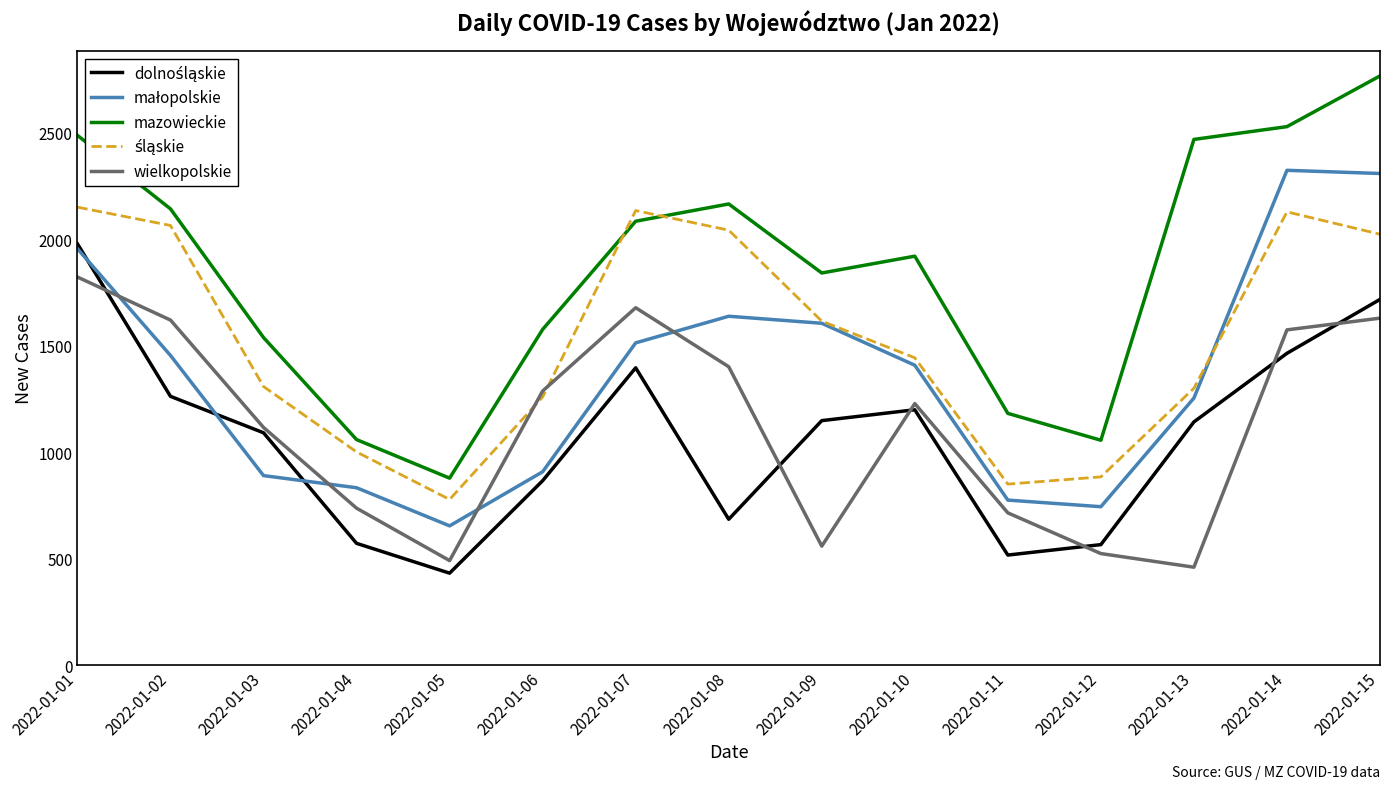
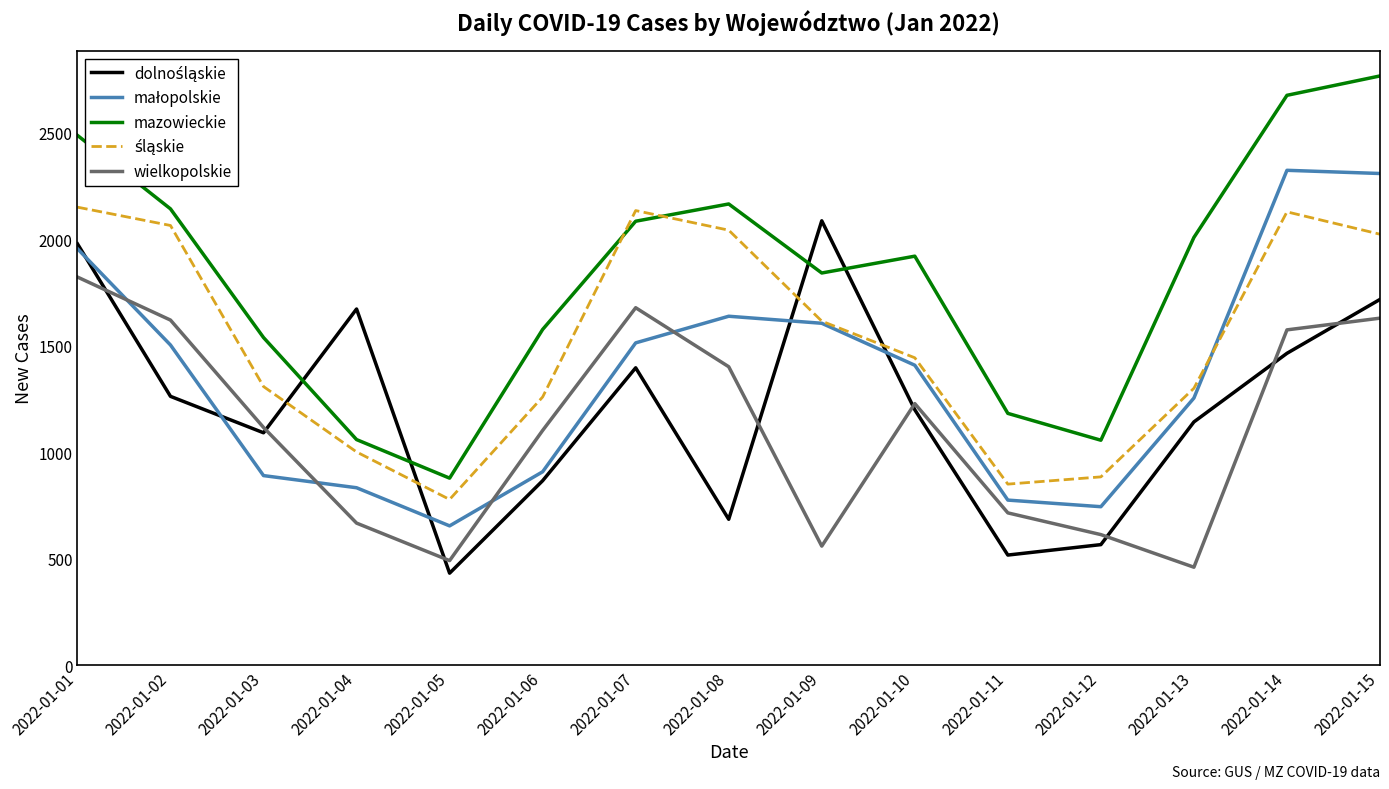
  {
    "dolnośląskie": {
      "2022-01-01": 1980,
      "2022-01-02": 1260,
      "2022-01-03": 1090,
-     "2022-01-04": 570,
+     "2022-01-04": 1670,
      "2022-01-05": 430,
      "2022-01-06": 870,
      "2022-01-07": 1400,
      "2022-01-08": 690,
-     "2022-01-09": 1150,
+     "2022-01-09": 2090,
      "2022-01-10": 1200,
      "2022-01-11": 520,
      "2022-01-12": 570,
      "2022-01-13": 1140,
      "2022-01-14": 1470,
      "2022-01-15": 1720
    },
    "małopolskie": {
      "2022-01-01": 1960,
-     "2022-01-02": 1460,
+     "2022-01-02": 1500,
      "2022-01-03": 890,
      "2022-01-04": 830,
      "2022-01-05": 660,
      "2022-01-06": 910,
      "2022-01-07": 1510,
      "2022-01-08": 1640,
      "2022-01-10": 1410,
      "2022-01-11": 780,
      "2022-01-12": 750,
      "2022-01-13": 1260,
      "2022-01-14": 2320,
      "2022-01-15": 2310
    },
    "mazowieckie": {
      "2022-01-01": 2490,
      "2022-01-02": 2140,
      "2022-01-03": 1540,
      "2022-01-04": 1060,
      "2022-01-05": 880,
      "2022-01-06": 1580,
      "2022-01-07": 2090,
      "2022-01-08": 2170,
      "2022-01-09": 1840,
      "2022-01-10": 1920,
      "2022-01-11": 1180,
      "2022-01-12": 1060,
-     "2022-01-13": 2470,
-     "2022-01-14": 2530,
+     "2022-01-13": 2010,
+     "2022-01-14": 2680,
      "2022-01-15": 2770
    },
    "śląskie": {
      "2022-01-01": 2150,
      "2022-01-02": 2070,
      "2022-01-03": 1310,
      "2022-01-04": 1000,
      "2022-01-05": 780,
      "2022-01-06": 1260,
      "2022-01-07": 2140,
      "2022-01-08": 2040,
      "2022-01-10": 1440,
      "2022-01-11": 850,
      "2022-01-12": 890,
      "2022-01-13": 1300,
      "2022-01-14": 2130,
      "2022-01-15": 2020
    },
    "wielkopolskie": {
      "2022-01-01": 1820,
      "2022-01-02": 1620,
      "2022-01-03": 1120,
-     "2022-01-04": 740,
+     "2022-01-04": 670,
      "2022-01-05": 490,
-     "2022-01-06": 1290,
+     "2022-01-06": 1100,
      "2022-01-07": 1680,
      "2022-01-08": 1400,
      "2022-01-09": 560,
      "2022-01-10": 1230,
      "2022-01-11": 720,
-     "2022-01-12": 530,
+     "2022-01-12": 610,
      "2022-01-13": 460,
      "2022-01-14": 1580,
      "2022-01-15": 1630
    }
  }
